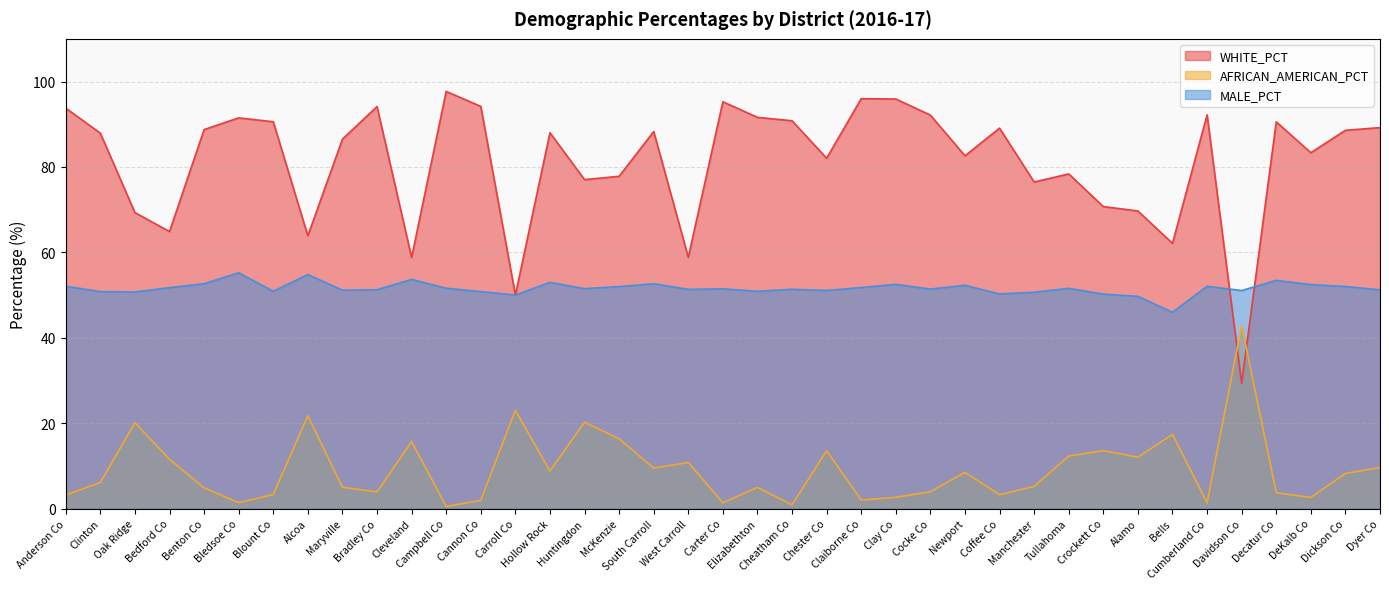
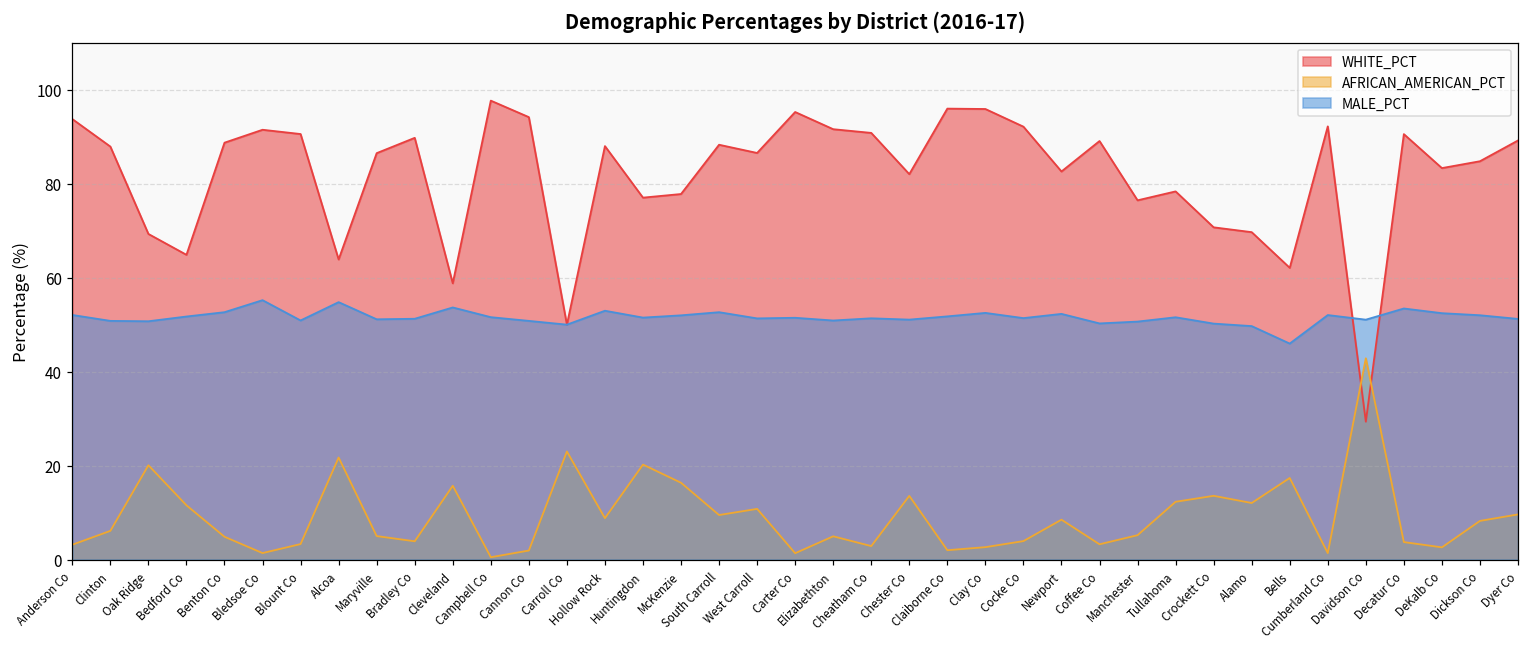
  {
    "WHITE_PCT": {
      "Anderson Co": 94,
      "Clinton": 88,
      "Oak Ridge": 69,
      "Bedford Co": 65,
      "Benton Co": 89,
      "Bledsoe Co": 91,
      "Blount Co": 91,
      "Alcoa": 64,
      "Maryville": 87,
-     "Bradley Co": 94,
+     "Bradley Co": 90,
      "Cleveland": 59,
      "Campbell Co": 98,
      "Cannon Co": 94,
      "Hollow Rock": 88,
      "Huntingdon": 77,
      "McKenzie": 78,
      "South Carroll": 88,
-     "West Carroll": 59,
+     "West Carroll": 87,
      "Carter Co": 95,
      "Elizabethton": 92,
      "Cheatham Co": 91,
      "Chester Co": 82,
      "Claiborne Co": 96,
      "Clay Co": 96,
      "Cocke Co": 92,
      "Newport": 83,
      "Coffee Co": 89,
      "Manchester": 76,
      "Tullahoma": 78,
      "Crockett Co": 71,
      "Alamo": 70,
      "Bells": 62,
      "Cumberland Co": 92,
      "Davidson Co": 29,
      "Decatur Co": 91,
      "DeKalb Co": 83,
-     "Dickson Co": 89,
+     "Dickson Co": 85,
      "Dyer Co": 89
    },
    "AFRICAN_AMERICAN_PCT": {
      "Anderson Co": 3,
      "Clinton": 6,
      "Oak Ridge": 20,
      "Bedford Co": 12,
      "Benton Co": 5,
      "Bledsoe Co": 1,
      "Blount Co": 3,
      "Alcoa": 22,
      "Maryville": 5,
      "Bradley Co": 4,
      "Cleveland": 16,
      "Campbell Co": 0,
      "Cannon Co": 2,
      "Carroll Co": 23,
      "Hollow Rock": 9,
      "Huntingdon": 20,
      "McKenzie": 16,
      "South Carroll": 9,
      "West Carroll": 11,
      "Carter Co": 1,
      "Elizabethton": 5,
-     "Cheatham Co": 1,
+     "Cheatham Co": 3,
      "Chester Co": 14,
      "Claiborne Co": 2,
      "Clay Co": 3,
      "Cocke Co": 4,
      "Newport": 8,
      "Coffee Co": 3,
      "Manchester": 5,
      "Tullahoma": 12,
      "Crockett Co": 14,
      "Alamo": 12,
      "Bells": 17,
      "Cumberland Co": 1,
      "Davidson Co": 43,
      "Decatur Co": 4,
      "DeKalb Co": 3,
      "Dickson Co": 8,
      "Dyer Co": 10
    },
    "MALE_PCT": {
      "Anderson Co": 52,
      "Clinton": 51,
      "Oak Ridge": 51,
      "Bedford Co": 52,
      "Benton Co": 53,
      "Bledsoe Co": 55,
      "Blount Co": 51,
      "Alcoa": 55,
      "Maryville": 51,
      "Bradley Co": 51,
      "Cleveland": 54,
      "Campbell Co": 52,
      "Cannon Co": 51,
      "Hollow Rock": 53,
      "Huntingdon": 52,
      "McKenzie": 52,
      "South Carroll": 53,
      "West Carroll": 51,
      "Carter Co": 51,
      "Elizabethton": 51,
      "Cheatham Co": 51,
      "Chester Co": 51,
      "Claiborne Co": 52,
      "Clay Co": 53,
      "Cocke Co": 51,
      "Newport": 52,
      "Coffee Co": 50,
      "Manchester": 51,
      "Tullahoma": 52,
      "Crockett Co": 50,
      "Alamo": 50,
      "Bells": 46,
      "Cumberland Co": 52,
      "Davidson Co": 51,
      "Decatur Co": 53,
      "DeKalb Co": 52,
      "Dickson Co": 52,
      "Dyer Co": 51
    }
  }
